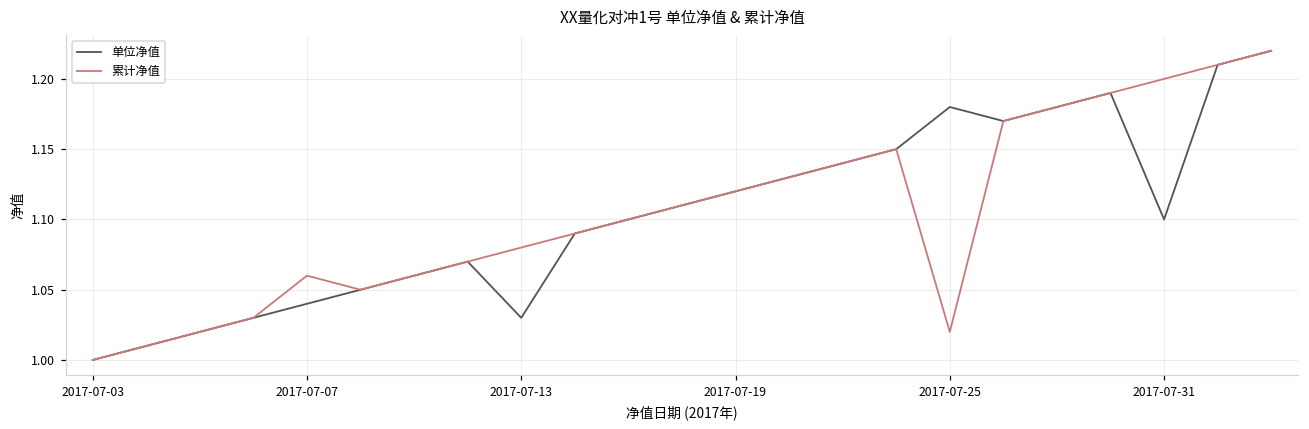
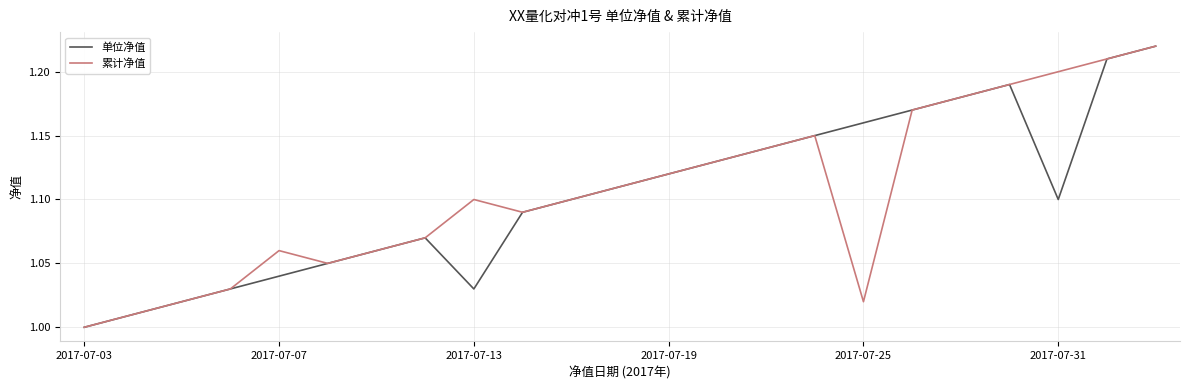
  {
    "单位净值": {
      "2017-07-07": 1.04,
      "2017-07-13": 1.03,
-     "2017-07-25": 1.18,
+     "2017-07-25": 1.16,
      "2017-07-31": 1.10
    },
    "累计净值": {
      "2017-07-07": 1.06,
-     "2017-07-13": 1.08,
+     "2017-07-13": 1.10,
      "2017-07-25": 1.02,
      "2017-07-31": 1.20
    }
  }
